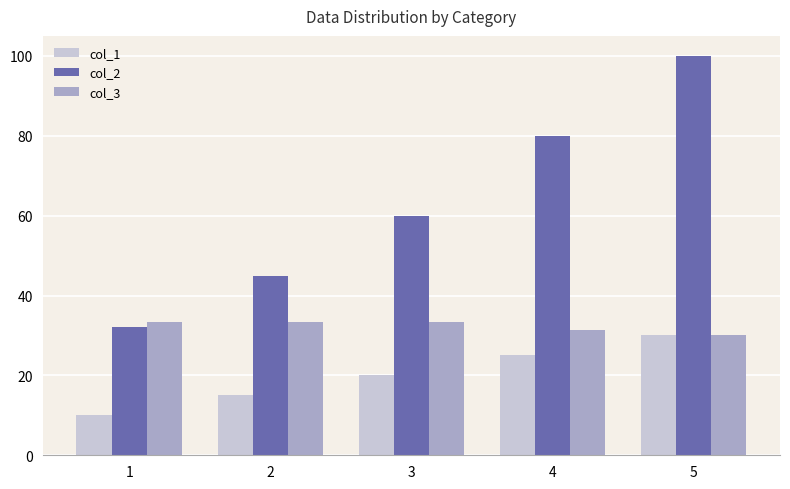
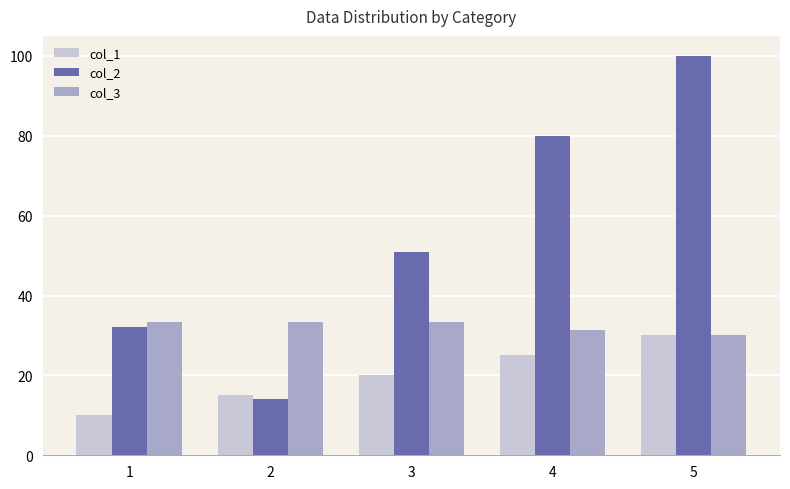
  {
    "col_2": {
      "1": 32,
-     "2": 45,
-     "3": 60,
+     "2": 14,
+     "3": 51,
      "4": 80,
      "5": 100
    }
  }
